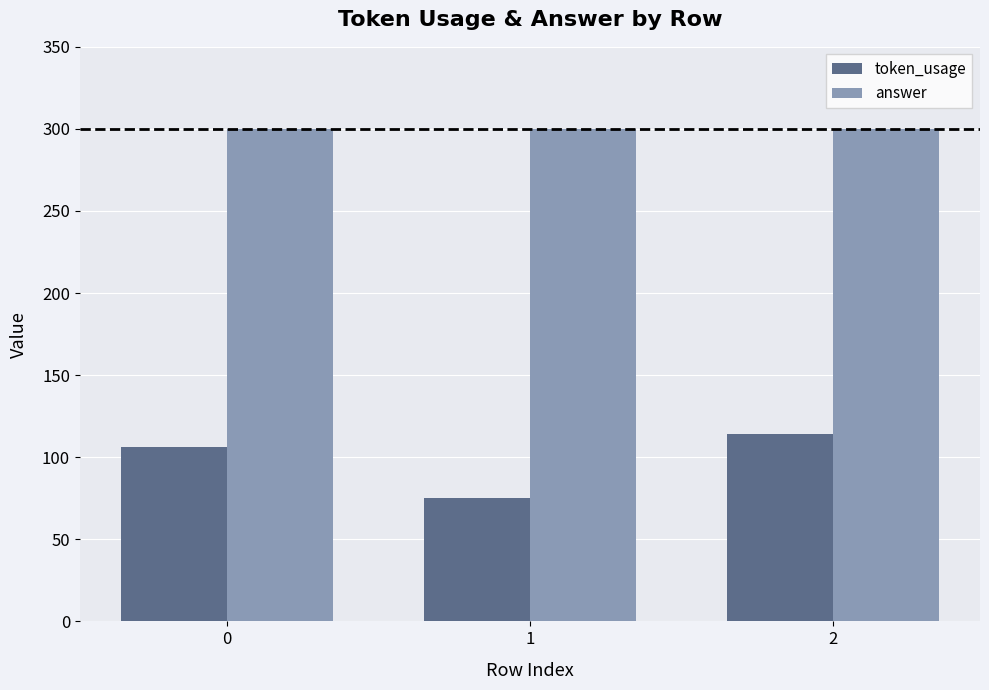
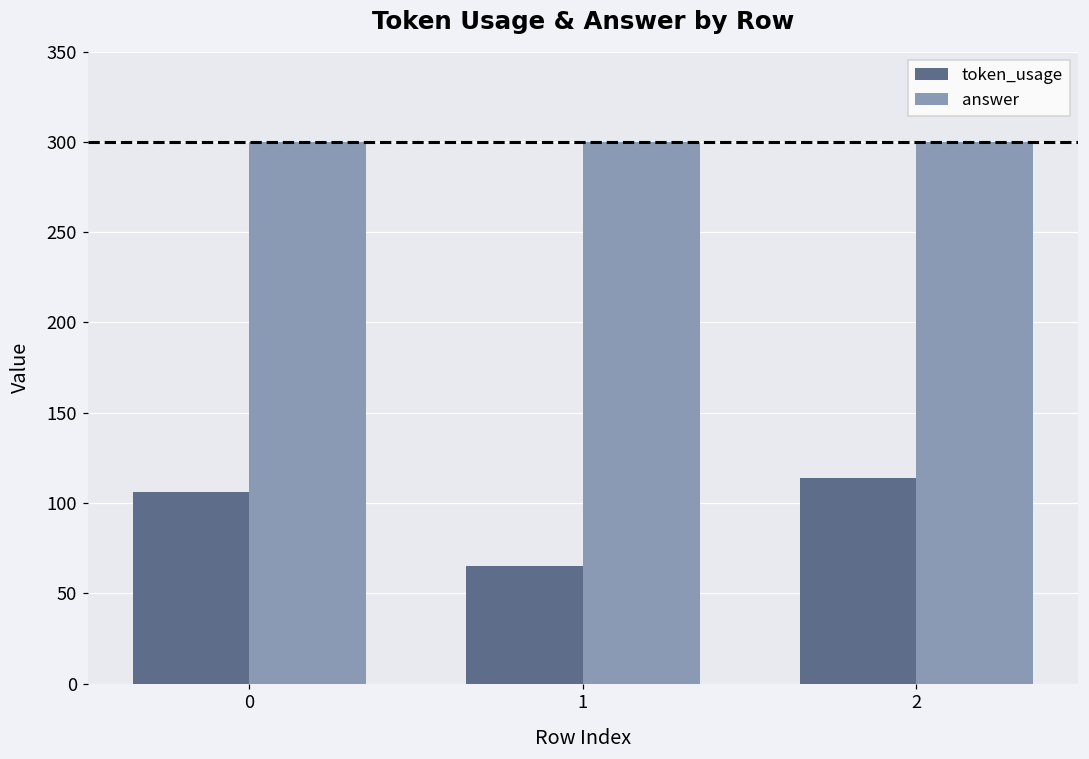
  {
    "token_usage": {
      "0": 106,
-     "1": 75,
+     "1": 65,
      "2": 114
    },
    "answer": {
      "0": 300,
      "1": 300,
      "2": 300
    }
  }
